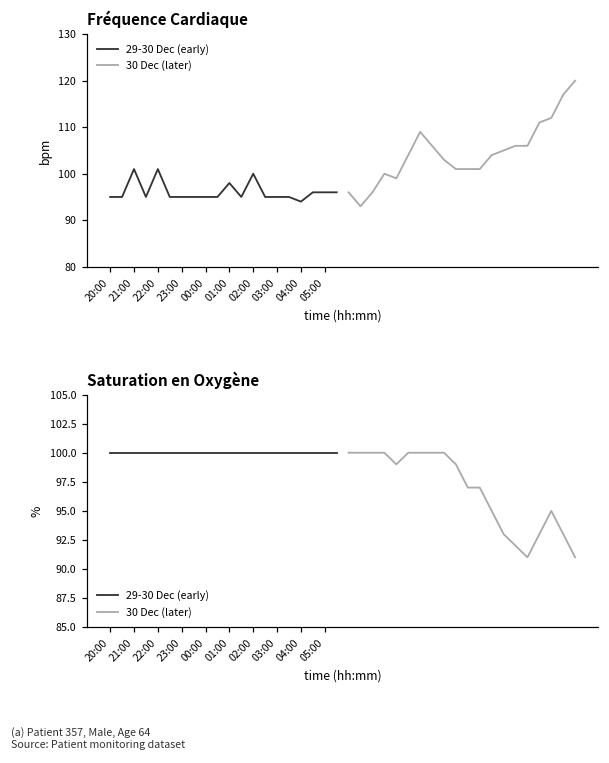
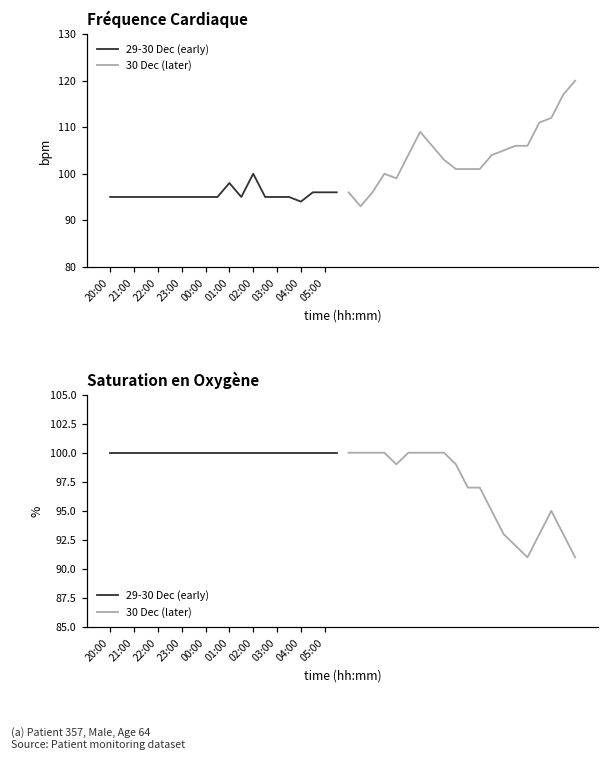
  {
    "Fréquence Cardiaque": {
      "29-30 Dec (early)": {
        "20:00": 95,
-       "21:00": 101,
-       "22:00": 101,
+       "21:00": 95,
+       "22:00": 95,
        "23:00": 95,
        "00:00": 95,
        "01:00": 98,
        "02:00": 100,
        "03:00": 95,
        "04:00": 94,
        "05:00": 96
      }
    },
    "Saturation en Oxygène": {
      "29-30 Dec (early)": {
        "20:00": 100.0,
        "21:00": 100.0,
        "22:00": 100.0,
        "23:00": 100.0,
        "00:00": 100.0,
        "01:00": 100.0,
        "02:00": 100.0,
        "03:00": 100.0,
        "04:00": 100.0,
        "05:00": 100.0
      }
    }
  }
